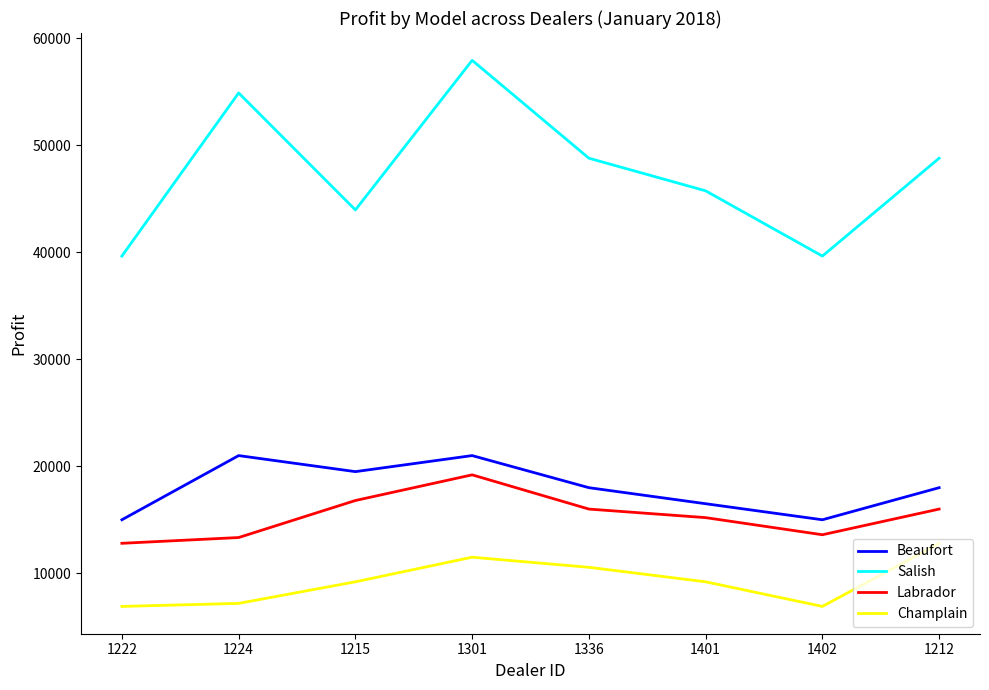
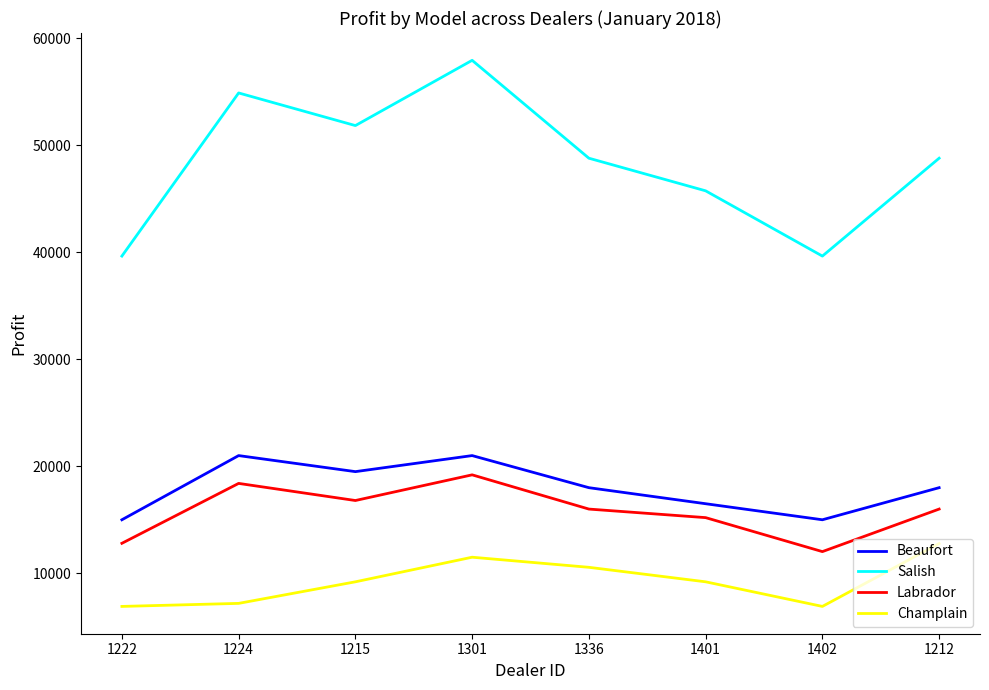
  {
    "Beaufort": {
      "1222": 15000,
      "1224": 21000,
      "1215": 19500,
      "1301": 21000,
      "1336": 18000,
      "1401": 16500,
      "1402": 15000,
      "1212": 18000
    },
    "Salish": {
      "1222": 39700,
      "1224": 54900,
-     "1215": 44000,
+     "1215": 51900,
      "1301": 58000,
      "1336": 48800,
      "1401": 45800,
      "1402": 39700,
      "1212": 48800
    },
    "Labrador": {
      "1222": 12800,
-     "1224": 13300,
+     "1224": 18400,
      "1215": 16800,
      "1301": 19200,
      "1336": 16000,
      "1401": 15200,
-     "1402": 13600,
+     "1402": 12000,
      "1212": 16000
    },
    "Champlain": {
      "1222": 6900,
      "1224": 7200,
      "1215": 9200,
      "1301": 11500,
      "1336": 10600,
      "1401": 9200,
      "1402": 6900
    }
  }
